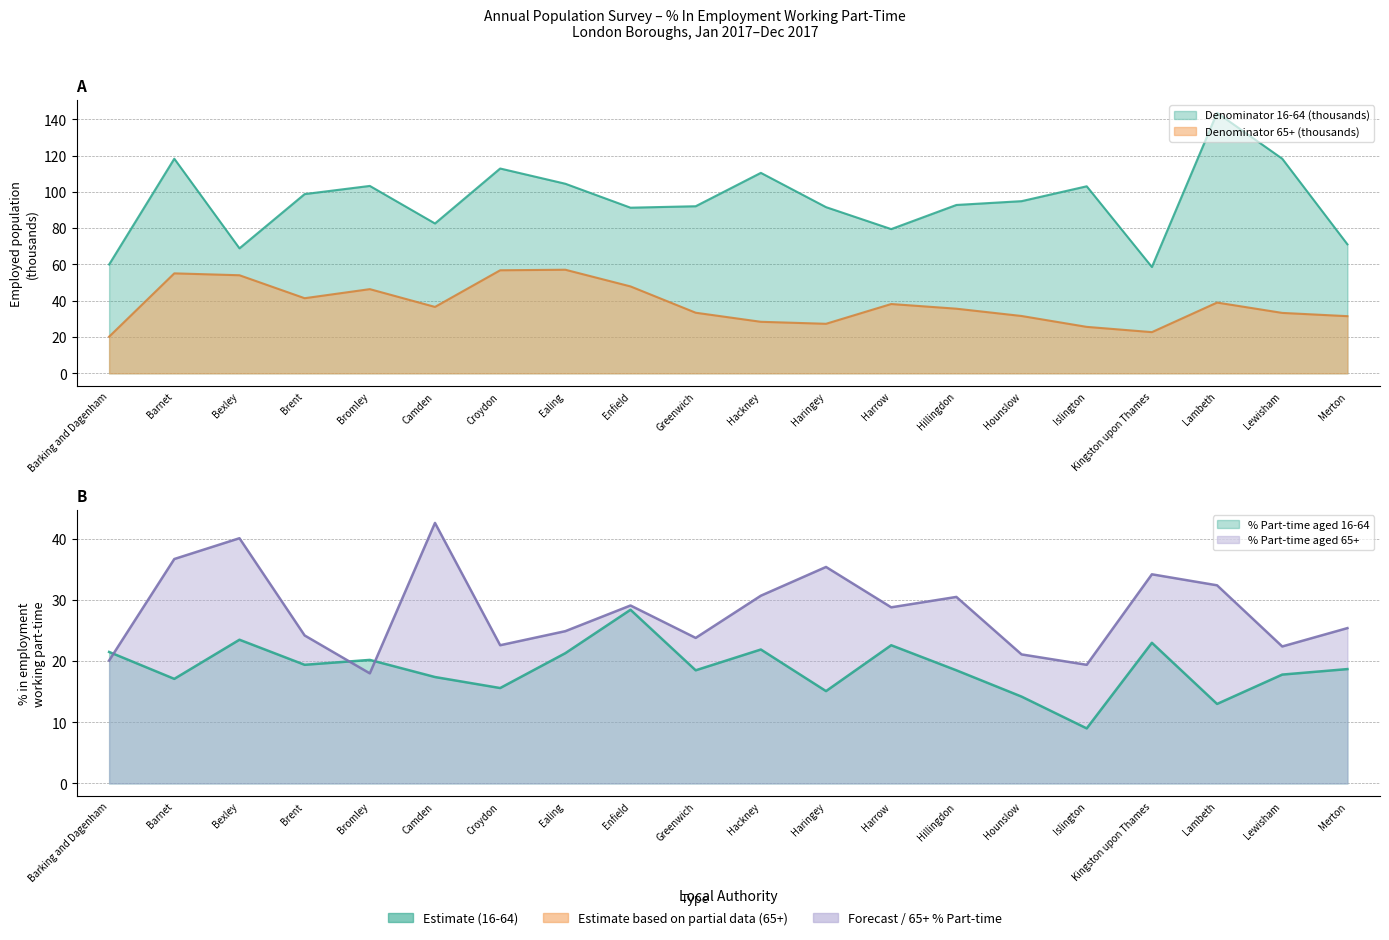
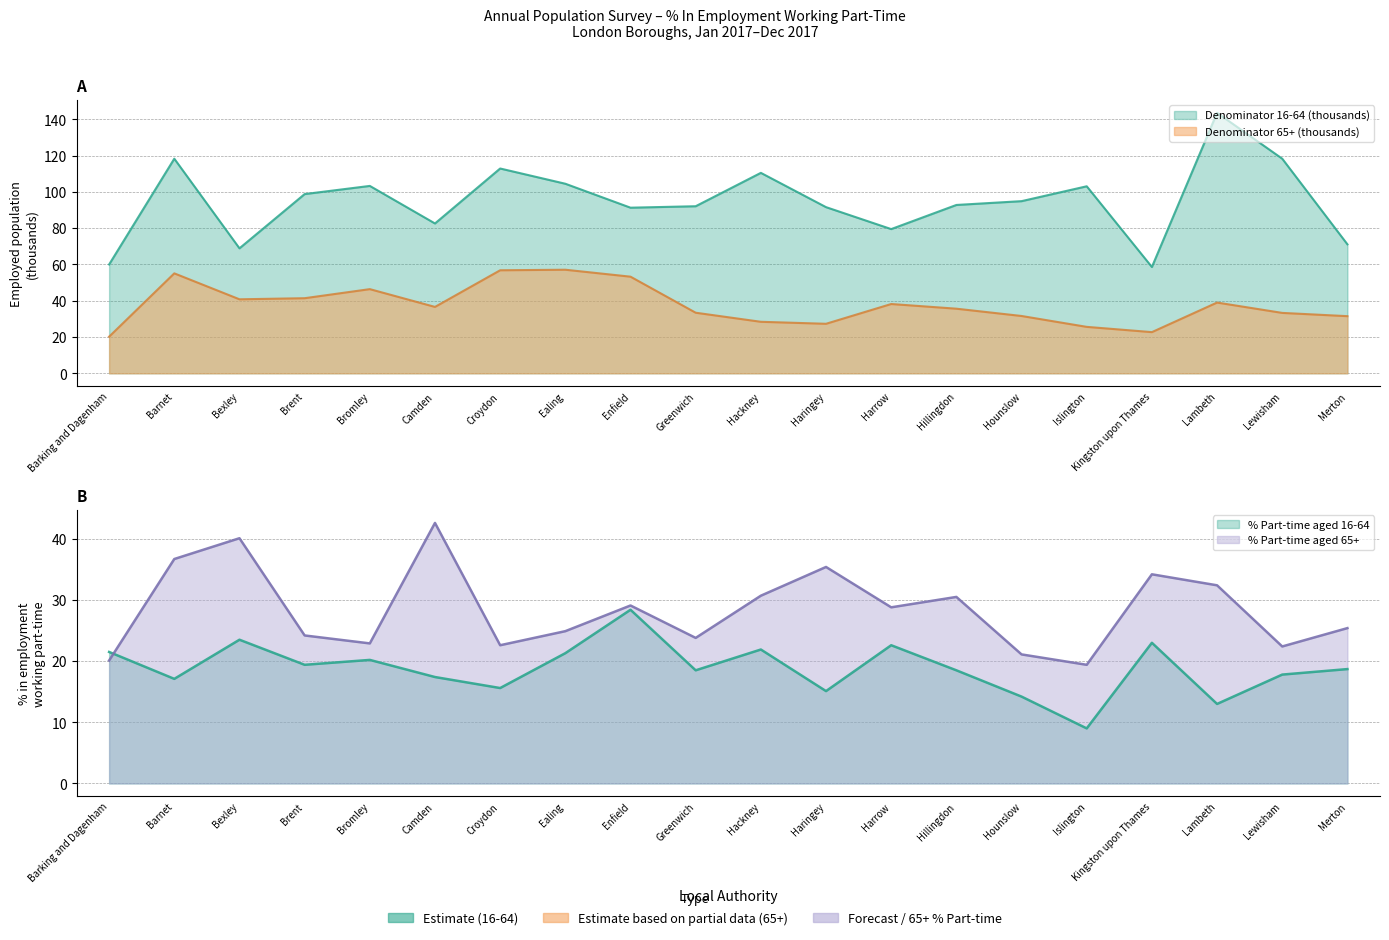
  {
    "A": {
      "Denominator 16-64 (thousands)": {
        "Barking and Dagenham": 60,
        "Barnet": 118,
        "Bexley": 69,
        "Brent": 99,
        "Bromley": 103,
        "Camden": 83,
        "Croydon": 113,
        "Ealing": 105,
        "Enfield": 91,
        "Greenwich": 92,
        "Hackney": 111,
        "Haringey": 92,
        "Harrow": 80,
        "Hillingdon": 93,
        "Hounslow": 95,
        "Islington": 103,
        "Kingston upon Thames": 59,
        "Lewisham": 118,
        "Merton": 71
      },
      "Denominator 65+ (thousands)": {
        "Barking and Dagenham": 20,
        "Barnet": 55,
-       "Bexley": 54,
+       "Bexley": 41,
        "Brent": 41,
        "Bromley": 46,
        "Camden": 37,
        "Croydon": 57,
        "Ealing": 57,
-       "Enfield": 48,
+       "Enfield": 53,
        "Greenwich": 33,
        "Hackney": 28,
        "Haringey": 27,
        "Harrow": 38,
        "Hillingdon": 36,
        "Hounslow": 32,
        "Islington": 26,
        "Kingston upon Thames": 23,
        "Lambeth": 39,
        "Lewisham": 33,
        "Merton": 32
      }
    },
    "B": {
      "% Part-time aged 16-64": {
        "Barking and Dagenham": 22,
        "Barnet": 17,
        "Bexley": 24,
        "Brent": 19,
        "Bromley": 20,
        "Camden": 17,
        "Croydon": 16,
        "Ealing": 21,
        "Enfield": 28,
        "Greenwich": 19,
        "Hackney": 22,
        "Haringey": 15,
        "Harrow": 23,
        "Hillingdon": 19,
        "Hounslow": 14,
        "Islington": 9,
        "Kingston upon Thames": 23,
        "Lambeth": 13,
        "Lewisham": 18,
        "Merton": 19
      },
      "% Part-time aged 65+": {
        "Barking and Dagenham": 20,
        "Barnet": 37,
        "Bexley": 40,
        "Brent": 24,
-       "Bromley": 18,
+       "Bromley": 23,
        "Camden": 43,
        "Croydon": 23,
        "Ealing": 25,
        "Enfield": 29,
        "Greenwich": 24,
        "Hackney": 31,
        "Haringey": 35,
        "Harrow": 29,
        "Hillingdon": 31,
        "Hounslow": 21,
        "Islington": 19,
        "Kingston upon Thames": 34,
        "Lambeth": 32,
        "Lewisham": 22,
        "Merton": 25
      }
    }
  }
